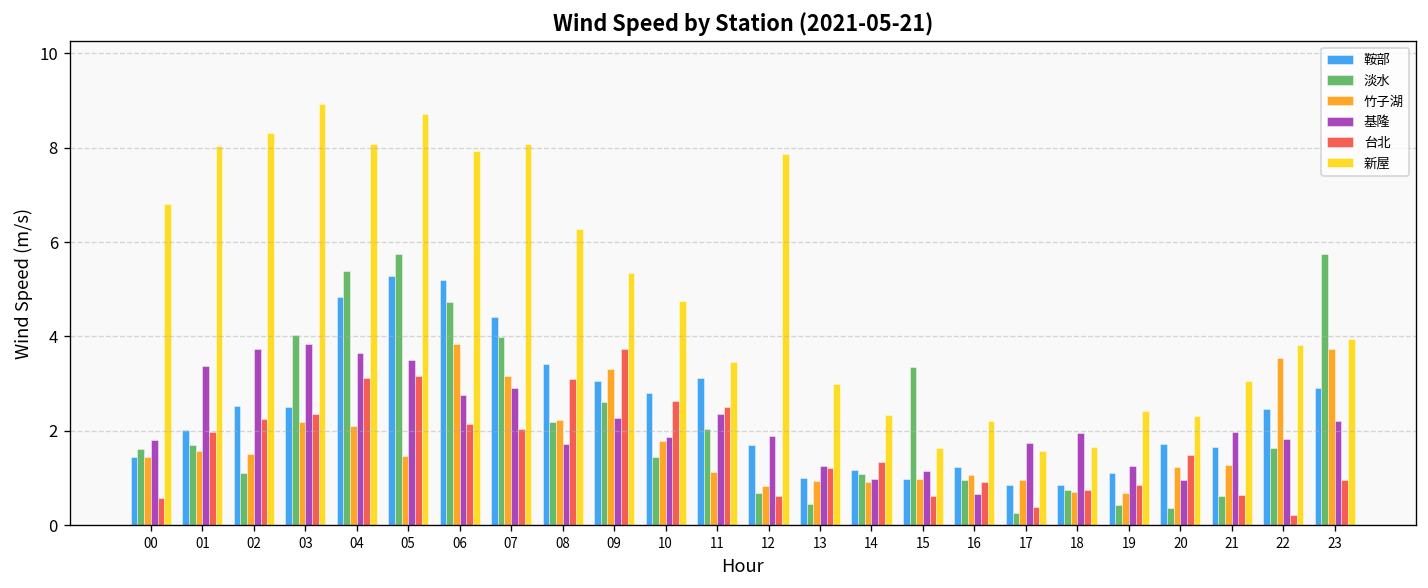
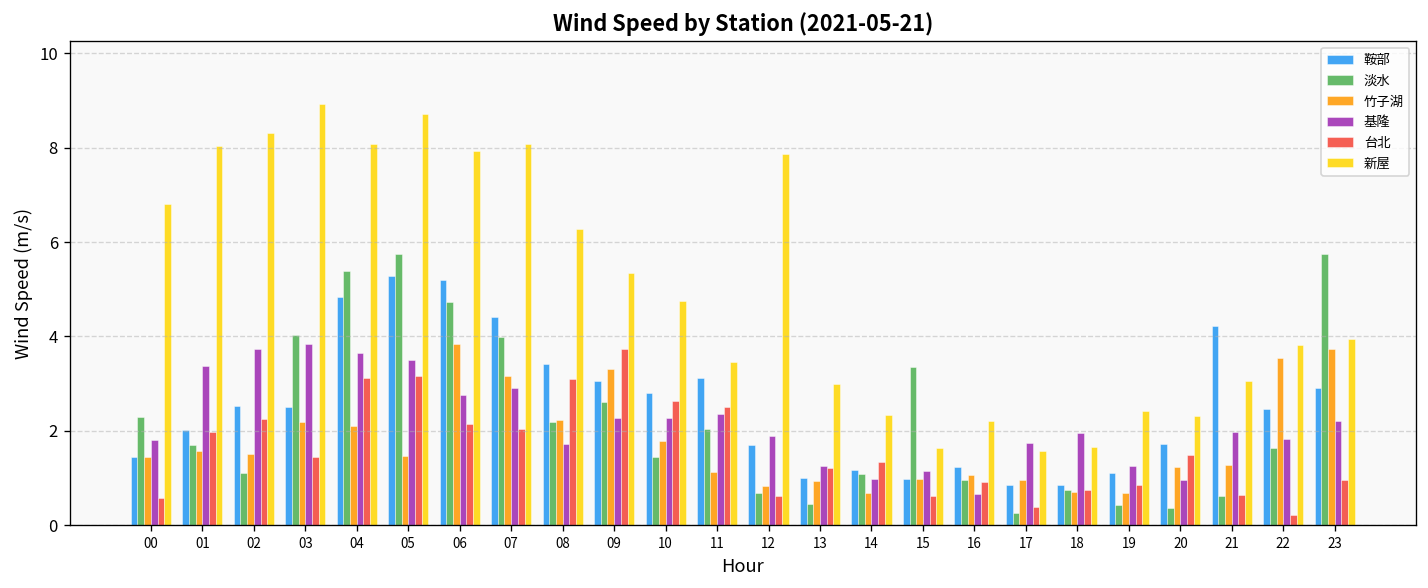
  {
    "鞍部": {
      "00": 1.4,
      "01": 2.0,
      "02": 2.5,
      "03": 2.5,
      "04": 4.8,
      "05": 5.3,
      "06": 5.2,
      "07": 4.4,
      "08": 3.4,
      "09": 3.1,
      "10": 2.8,
      "11": 3.1,
      "12": 1.7,
      "13": 1.0,
      "14": 1.2,
      "15": 1.0,
      "16": 1.2,
      "17": 0.9,
      "18": 0.9,
      "19": 1.1,
      "20": 1.7,
-     "21": 1.7,
+     "21": 4.2,
      "22": 2.5,
      "23": 2.9
    },
    "淡水": {
-     "00": 1.6,
+     "00": 2.3,
      "01": 1.7,
      "02": 1.1,
      "03": 4.0,
      "04": 5.4,
      "05": 5.7,
      "06": 4.7,
      "07": 4.0,
      "08": 2.2,
      "09": 2.6,
      "10": 1.5,
      "11": 2.0,
      "12": 0.7,
      "13": 0.4,
      "14": 1.1,
      "15": 3.4,
      "16": 1.0,
      "17": 0.3,
      "18": 0.7,
      "19": 0.4,
      "20": 0.4,
      "21": 0.6,
      "22": 1.6,
      "23": 5.8
    },
    "竹子湖": {
      "00": 1.4,
      "01": 1.6,
      "02": 1.5,
      "03": 2.2,
      "04": 2.1,
      "05": 1.5,
      "06": 3.8,
      "07": 3.2,
      "08": 2.2,
      "09": 3.3,
      "10": 1.8,
      "11": 1.1,
      "12": 0.8,
      "13": 0.9,
-     "14": 0.9,
+     "14": 0.7,
      "15": 1.0,
      "16": 1.1,
      "17": 1.0,
      "18": 0.7,
      "19": 0.7,
      "20": 1.2,
      "21": 1.3,
      "22": 3.5,
      "23": 3.7
    },
    "基隆": {
      "00": 1.8,
      "01": 3.4,
      "02": 3.7,
      "03": 3.8,
      "04": 3.6,
      "05": 3.5,
      "06": 2.8,
      "07": 2.9,
      "08": 1.7,
      "09": 2.3,
-     "10": 1.9,
+     "10": 2.3,
      "11": 2.3,
      "12": 1.9,
      "13": 1.3,
      "14": 1.0,
      "15": 1.1,
      "16": 0.7,
      "17": 1.8,
      "18": 2.0,
      "19": 1.3,
      "20": 1.0,
      "21": 2.0,
      "22": 1.8,
      "23": 2.2
    },
    "台北": {
      "00": 0.6,
      "01": 2.0,
      "02": 2.3,
-     "03": 2.4,
+     "03": 1.5,
      "04": 3.1,
      "05": 3.2,
      "06": 2.2,
      "07": 2.0,
      "08": 3.1,
      "09": 3.7,
      "10": 2.6,
      "11": 2.5,
      "12": 0.6,
      "13": 1.2,
      "14": 1.3,
      "15": 0.6,
      "16": 0.9,
      "17": 0.4,
      "18": 0.7,
      "19": 0.8,
      "20": 1.5,
      "21": 0.6,
      "22": 0.2,
      "23": 1.0
    },
    "新屋": {
      "00": 6.8,
      "01": 8.0,
      "02": 8.3,
      "03": 8.9,
      "04": 8.1,
      "05": 8.7,
      "06": 7.9,
      "07": 8.1,
      "08": 6.3,
      "09": 5.4,
      "10": 4.7,
      "11": 3.5,
      "12": 7.9,
      "13": 3.0,
      "14": 2.3,
      "15": 1.6,
      "16": 2.2,
      "17": 1.6,
      "18": 1.7,
      "19": 2.4,
      "20": 2.3,
      "21": 3.1,
      "22": 3.8,
      "23": 3.9
    }
  }
